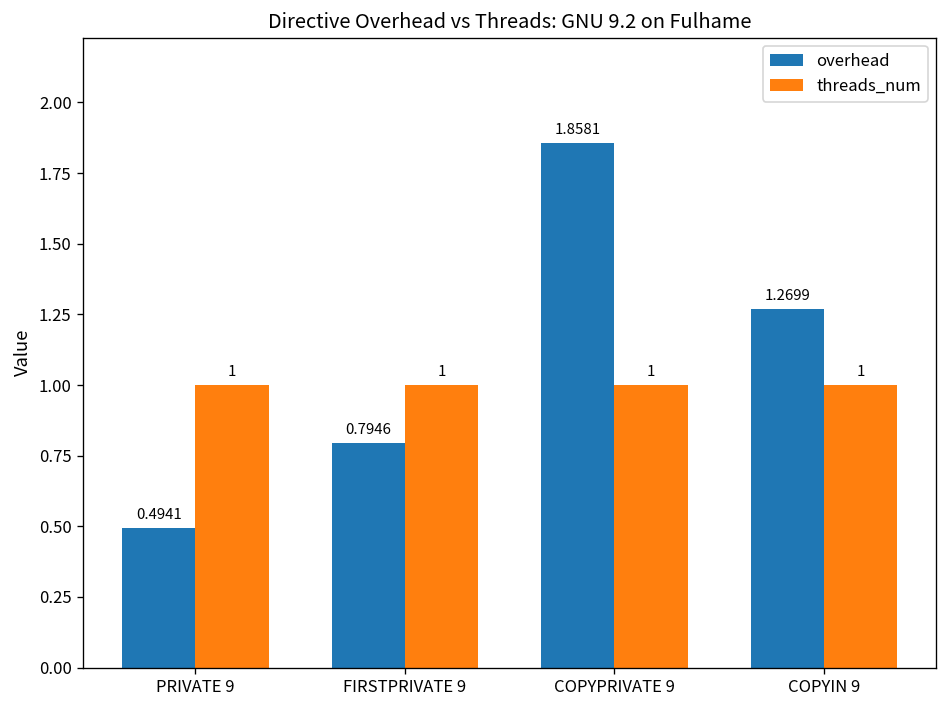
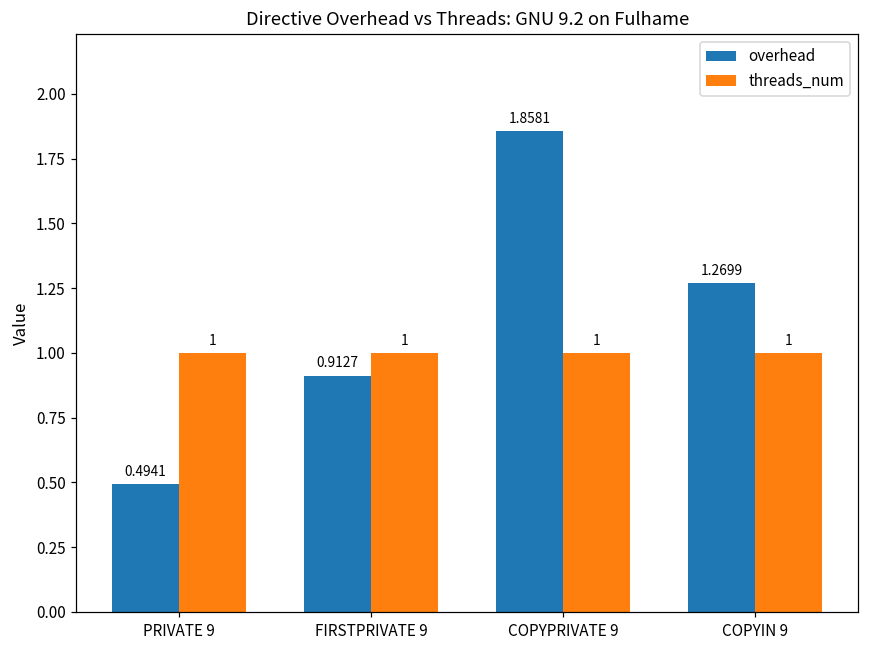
  {
    "overhead": {
      "PRIVATE 9": 0.4941,
-     "FIRSTPRIVATE 9": 0.7946,
+     "FIRSTPRIVATE 9": 0.9127,
      "COPYPRIVATE 9": 1.8581,
      "COPYIN 9": 1.2699
    },
    "threads_num": {
      "PRIVATE 9": 1,
      "FIRSTPRIVATE 9": 1,
      "COPYPRIVATE 9": 1,
      "COPYIN 9": 1
    }
  }
